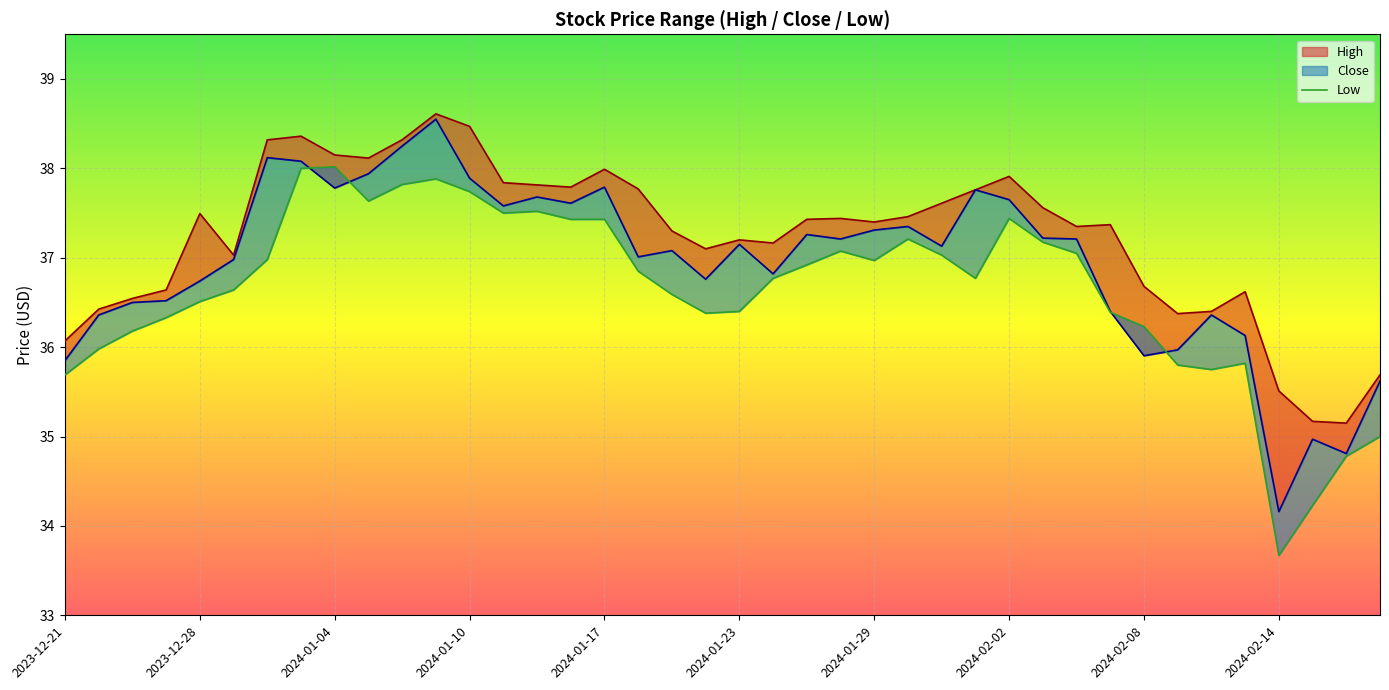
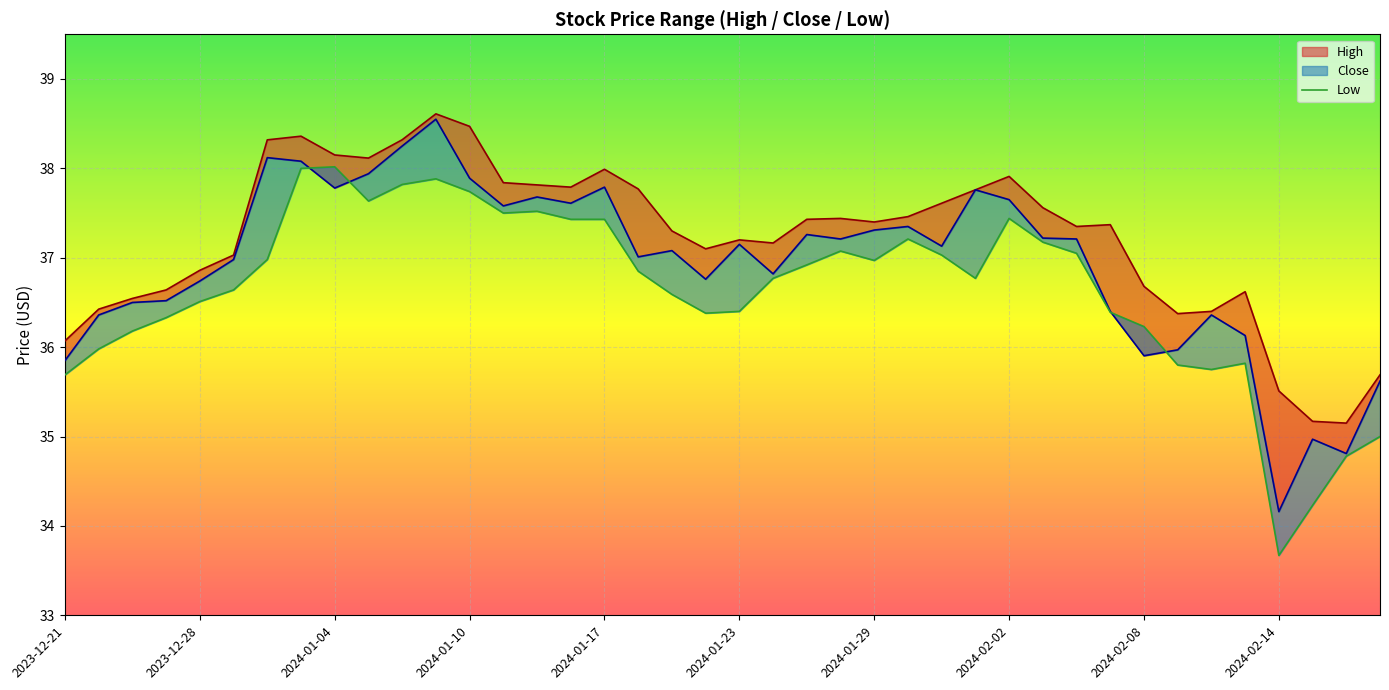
  {
    "High": {
      "2023-12-21": 36.1,
-     "2023-12-28": 37.5,
+     "2023-12-28": 36.9,
      "2024-01-04": 38.2,
      "2024-01-10": 38.5,
      "2024-01-17": 38.0,
      "2024-01-23": 37.2,
      "2024-01-29": 37.4,
      "2024-02-02": 37.9,
      "2024-02-08": 36.7,
      "2024-02-14": 35.5
    },
    "Low": {
      "2023-12-21": 35.7,
      "2023-12-28": 36.5,
      "2024-01-10": 37.7,
      "2024-01-17": 37.4,
      "2024-01-23": 36.4,
      "2024-01-29": 37.0,
      "2024-02-02": 37.4,
      "2024-02-14": 33.7
    }
  }
